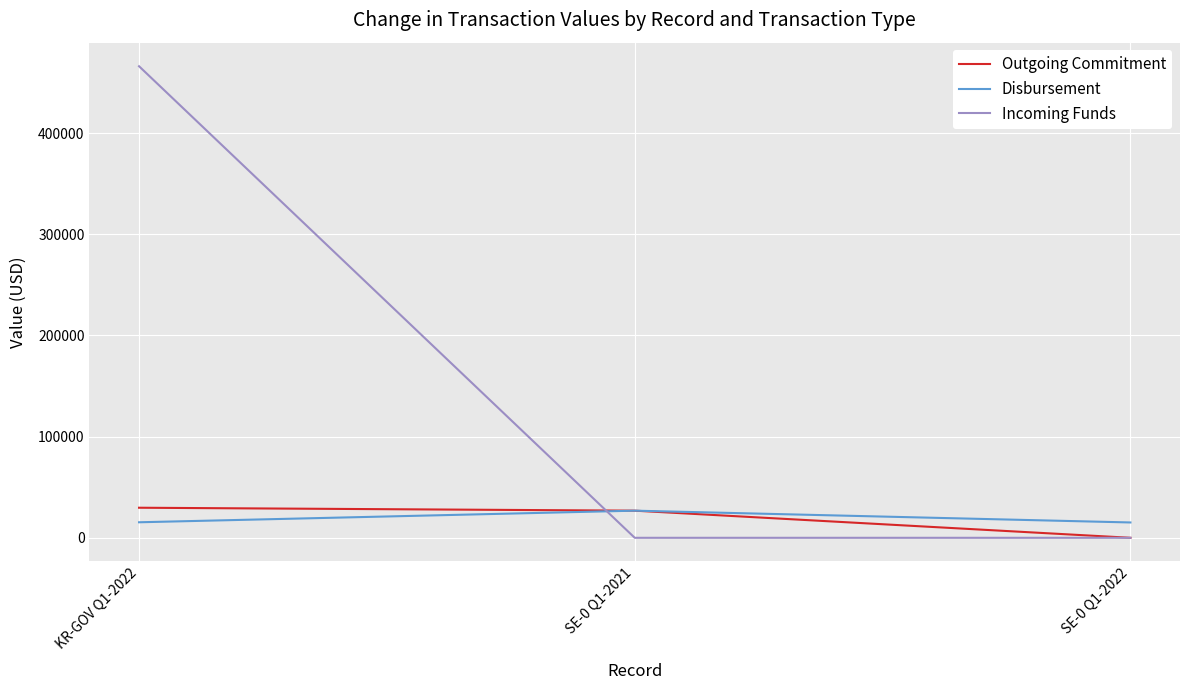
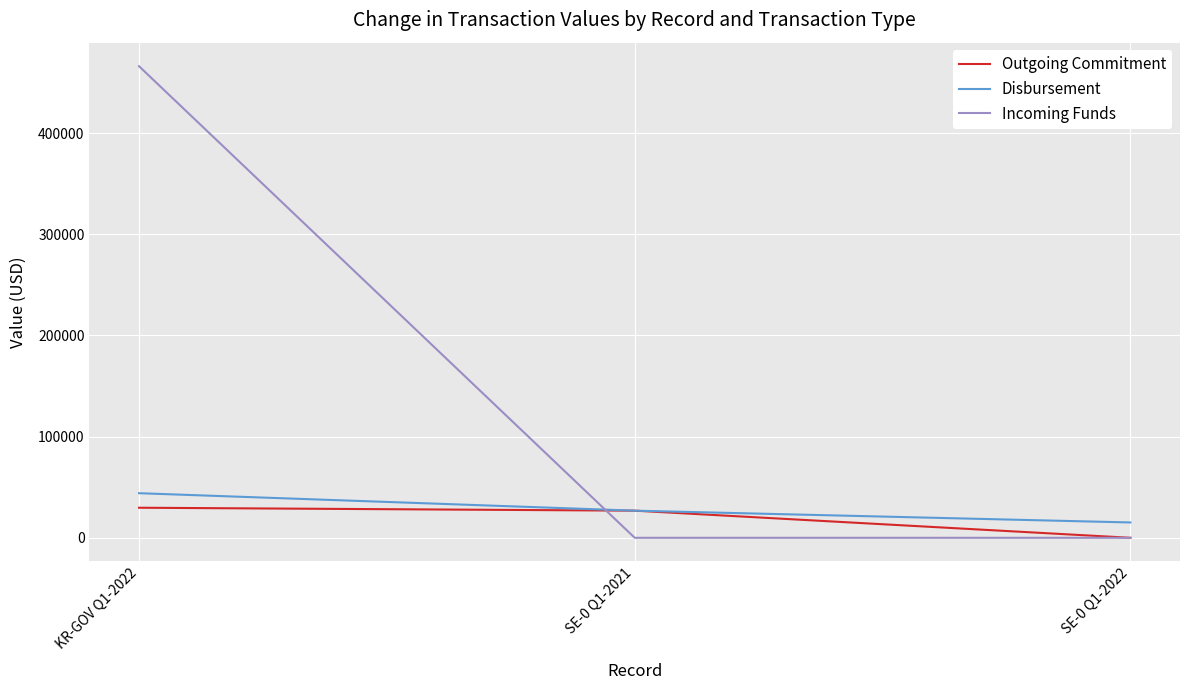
  {
    "Outgoing Commitment": {
      "KR-GOV Q1-2022": 30000
    },
    "Disbursement": {
-     "KR-GOV Q1-2022": 15000,
+     "KR-GOV Q1-2022": 44000,
      "SE-0 Q1-2022": 15000
    },
    "Incoming Funds": {
      "KR-GOV Q1-2022": 466000,
      "SE-0 Q1-2021": 0
    }
  }
